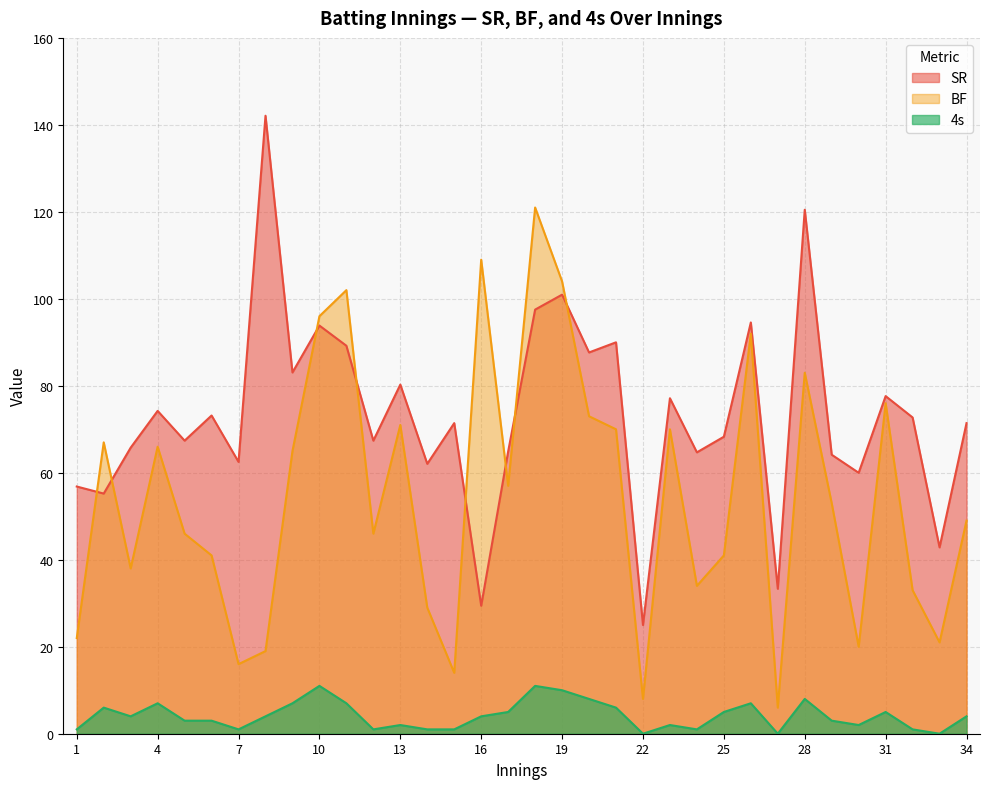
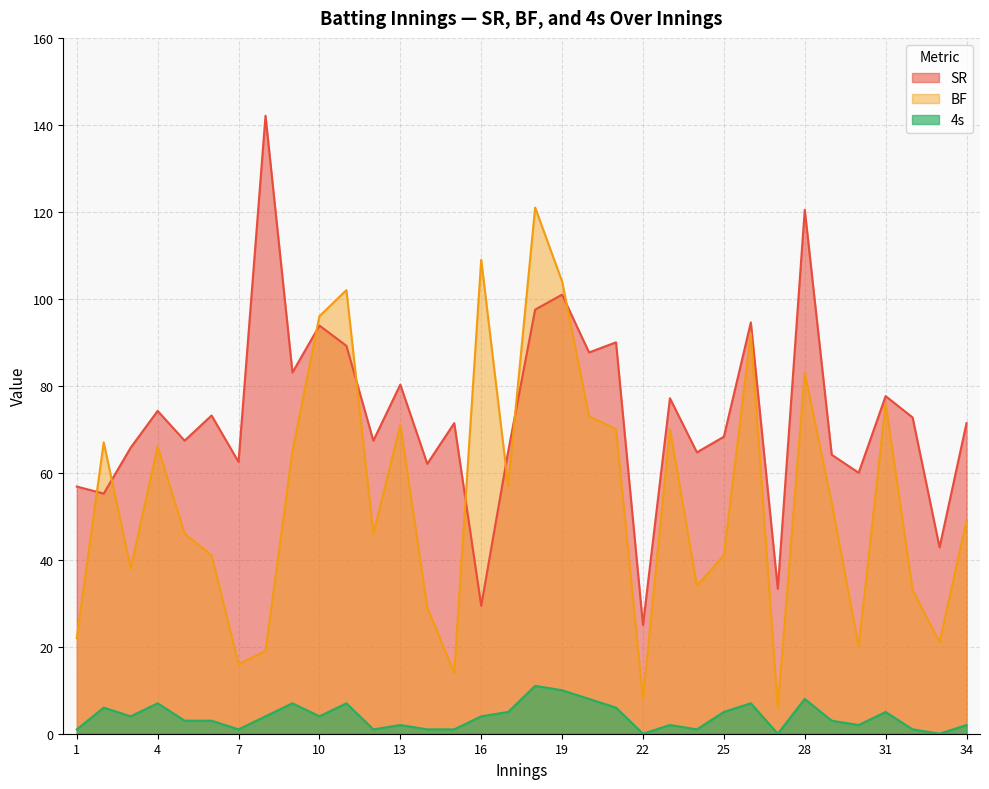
  {
    "SR": {
      "1": 57,
      "4": 74,
      "7": 63,
      "10": 94,
      "13": 80,
      "16": 29,
      "19": 101,
      "22": 25,
      "25": 68,
      "28": 120,
      "31": 78,
      "34": 71
    },
    "BF": {
      "1": 22,
      "4": 66,
      "7": 16,
      "10": 96,
      "13": 71,
      "16": 109,
      "19": 104,
      "22": 8,
      "25": 41,
      "28": 83,
      "31": 76,
      "34": 49
    },
    "4s": {
      "1": 1,
      "4": 7,
      "7": 1,
-     "10": 11,
+     "10": 4,
      "13": 2,
      "16": 4,
      "19": 10,
      "22": 0,
      "25": 5,
      "28": 8,
      "31": 5,
-     "34": 4
+     "34": 2
    }
  }
